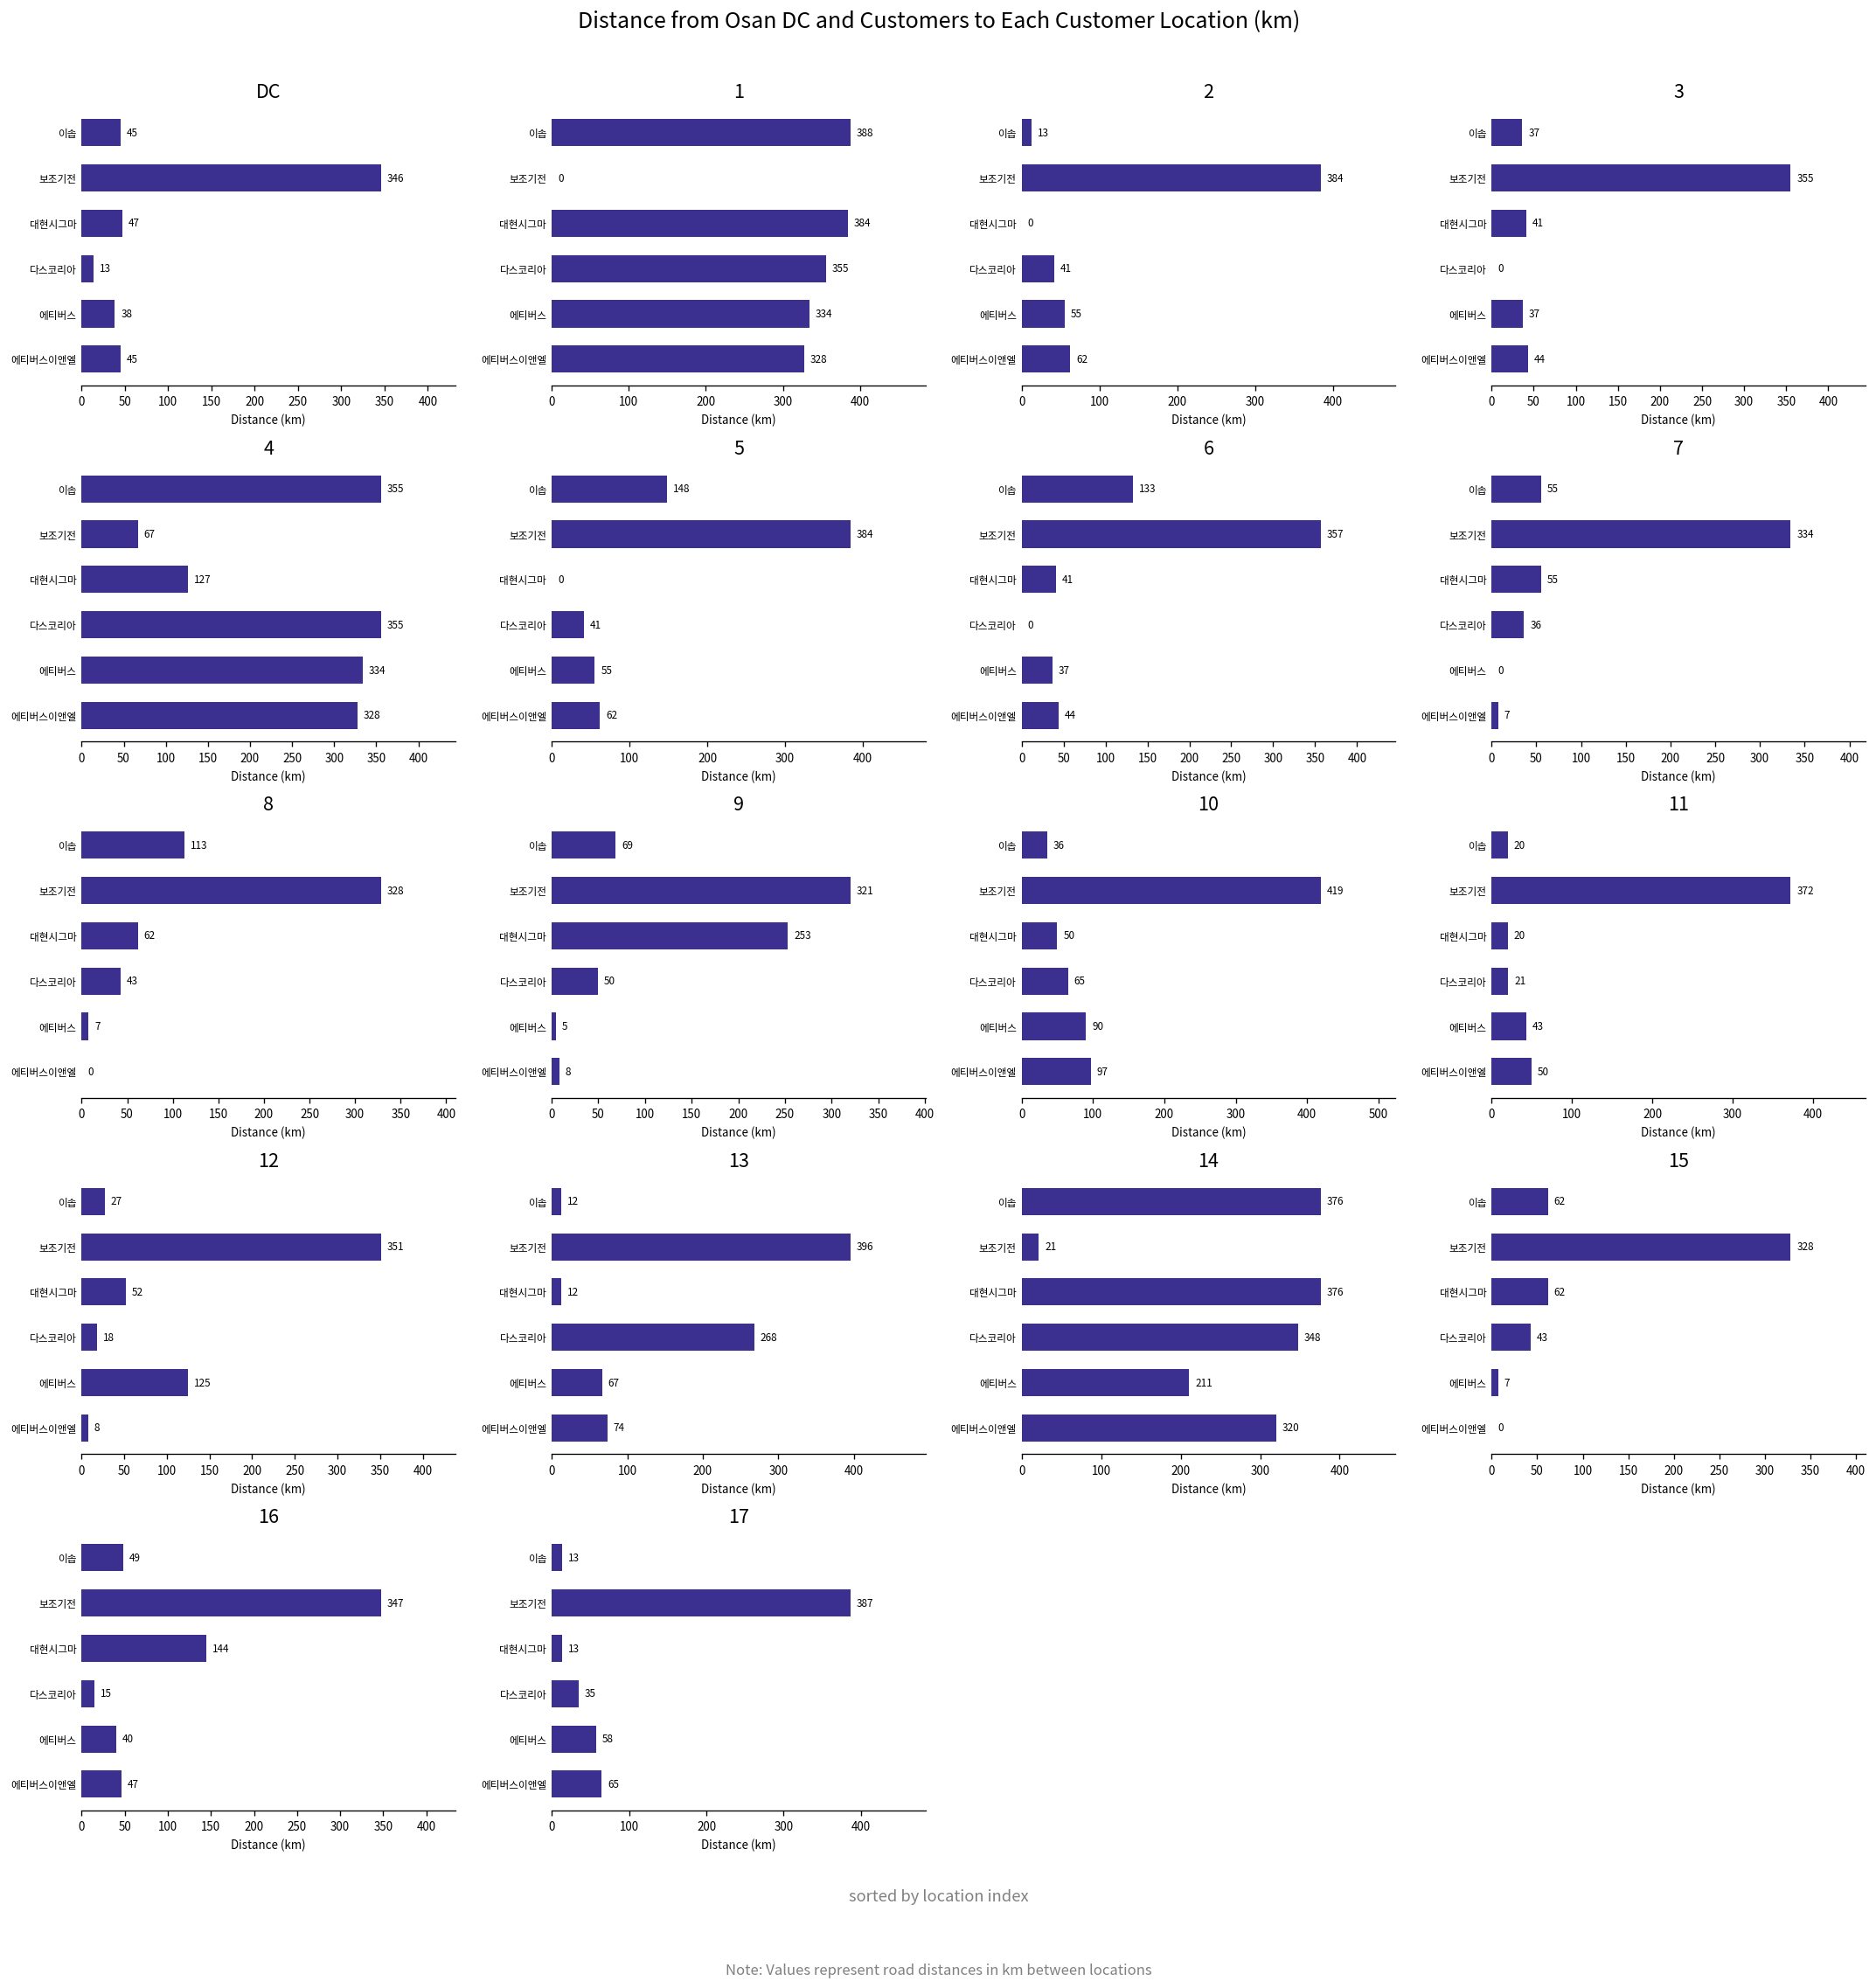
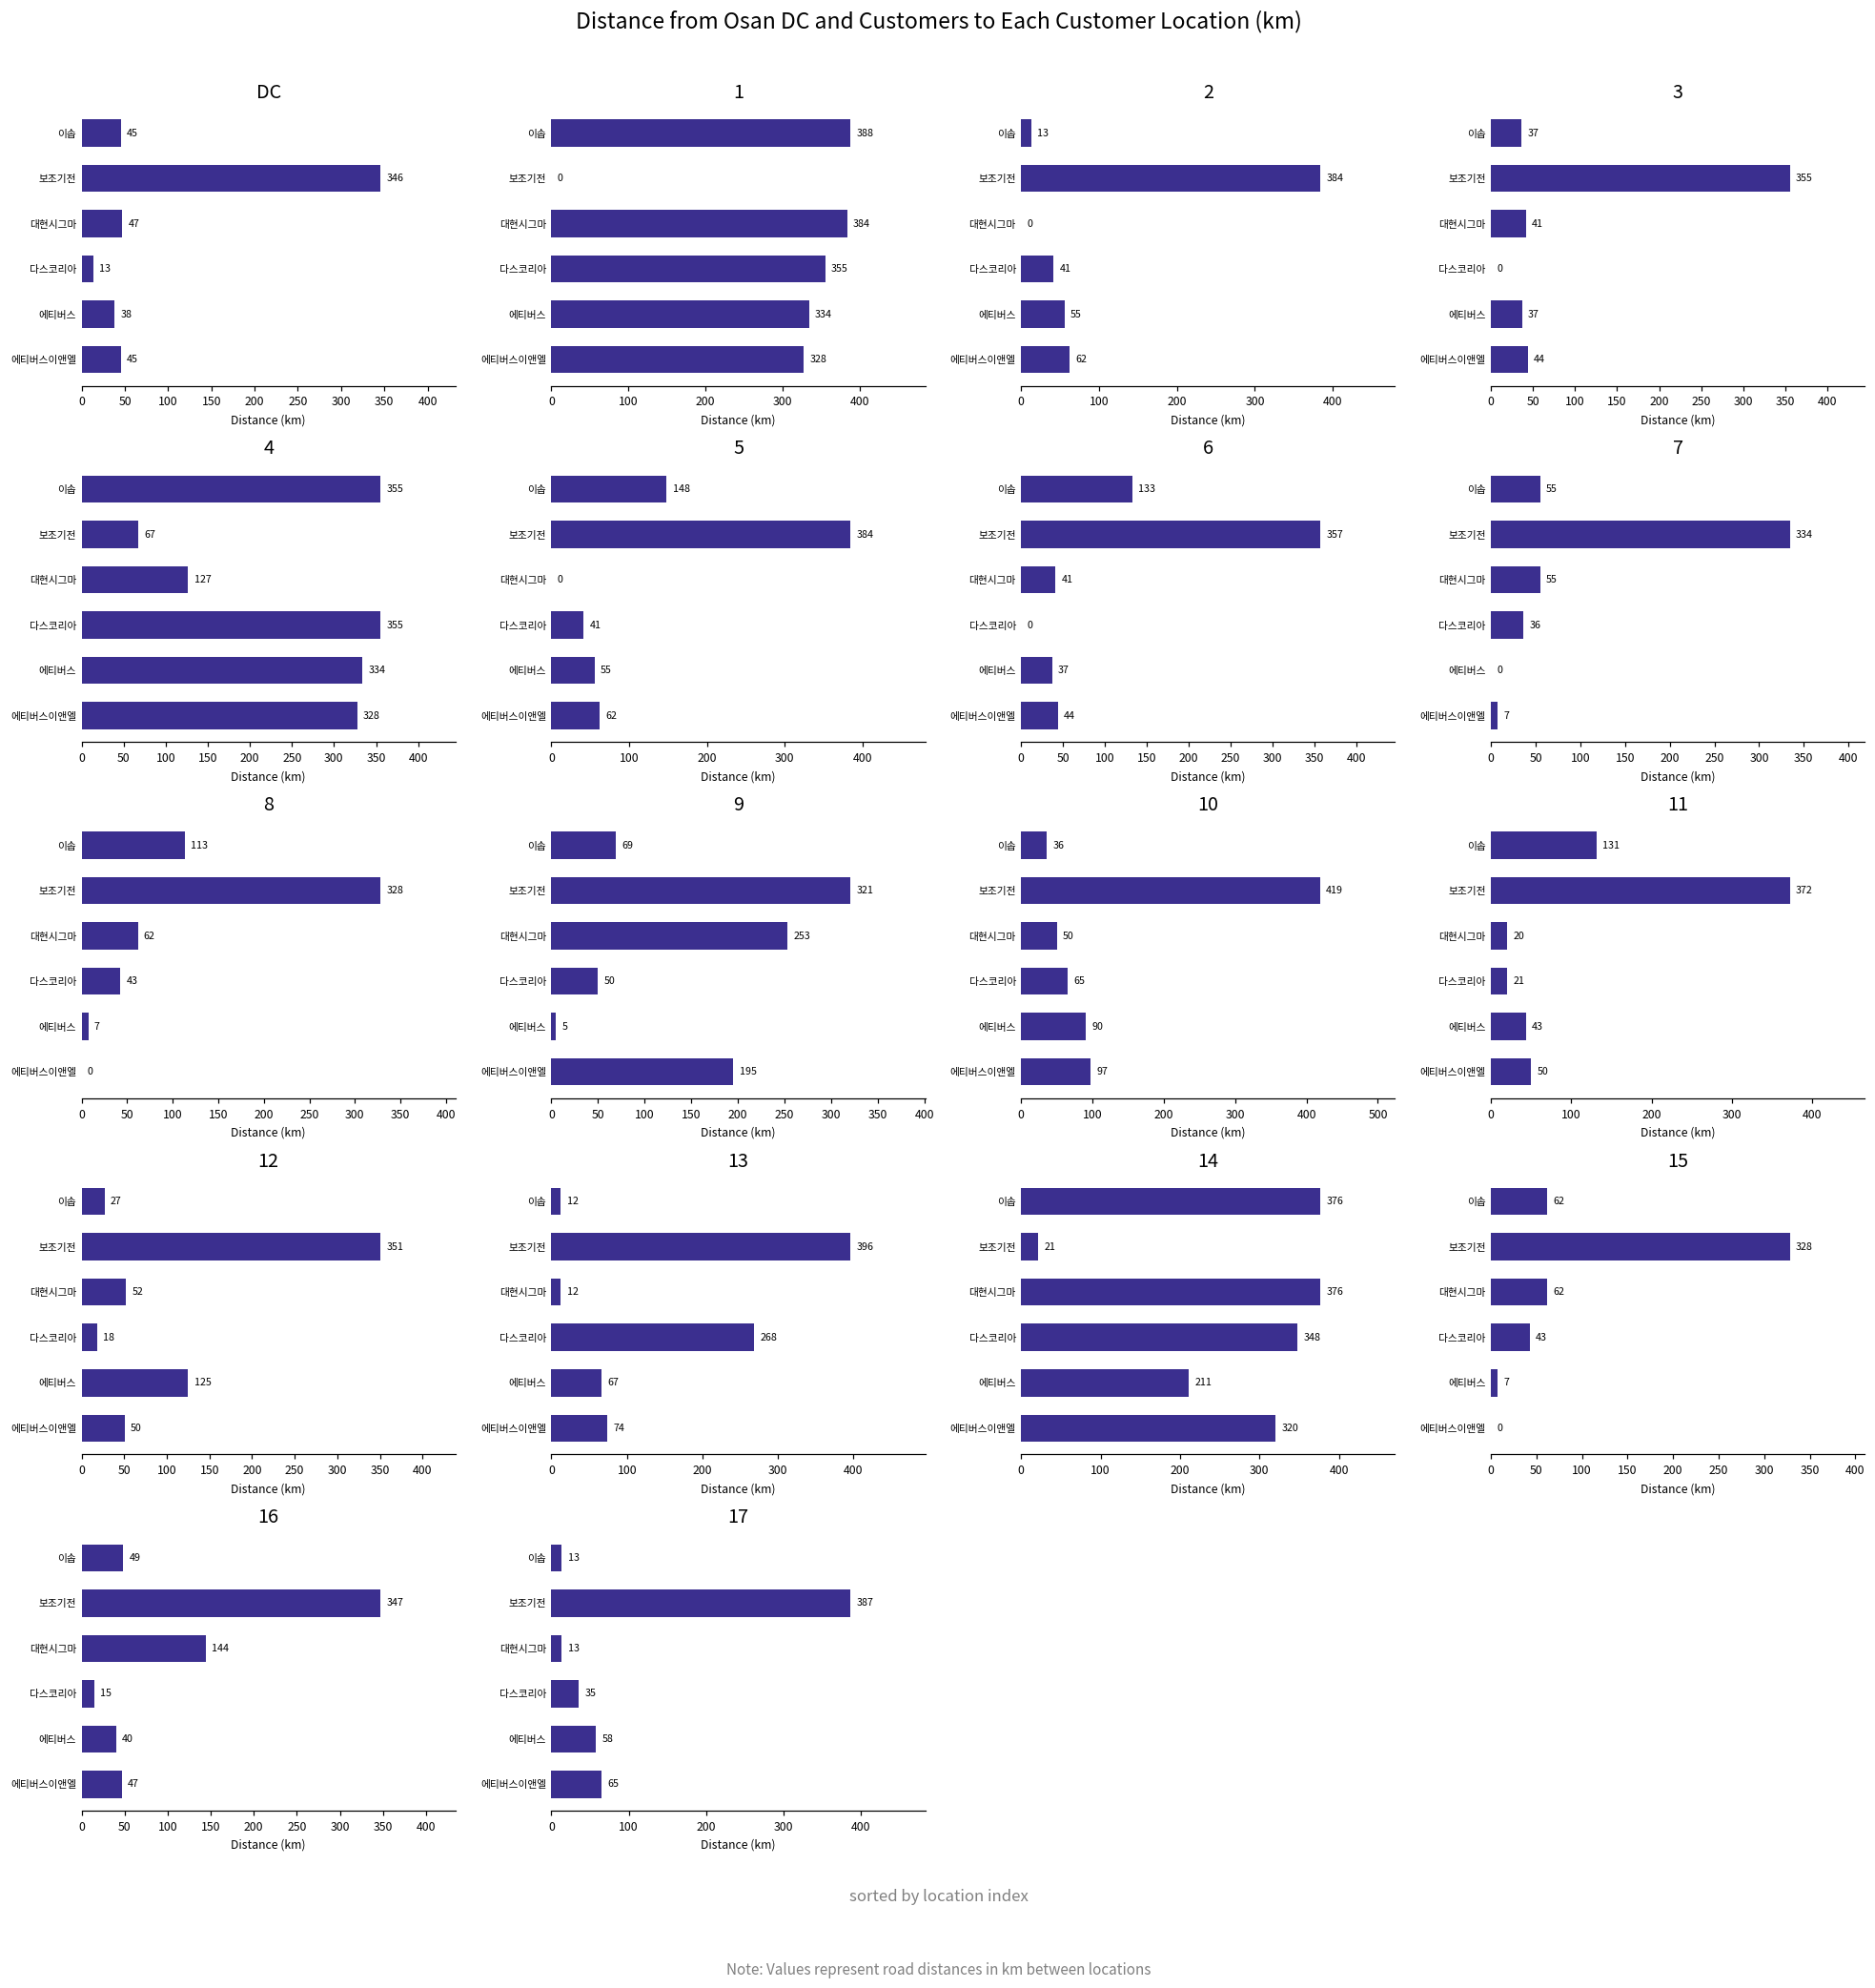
  {
    "DC": {
      "이솝": 45,
      "보조기전": 346,
      "대현시그마": 47,
      "다스코리아": 13,
      "에티버스": 38,
      "에티버스이앤엘": 45
    },
    "1": {
      "이솝": 388,
      "보조기전": 0,
      "대현시그마": 384,
      "다스코리아": 355,
      "에티버스": 334,
      "에티버스이앤엘": 328
    },
    "2": {
      "이솝": 13,
      "보조기전": 384,
      "대현시그마": 0,
      "다스코리아": 41,
      "에티버스": 55,
      "에티버스이앤엘": 62
    },
    "3": {
      "이솝": 37,
      "보조기전": 355,
      "대현시그마": 41,
      "다스코리아": 0,
      "에티버스": 37,
      "에티버스이앤엘": 44
    },
    "4": {
      "이솝": 355,
      "보조기전": 67,
      "대현시그마": 127,
      "다스코리아": 355,
      "에티버스": 334,
      "에티버스이앤엘": 328
    },
    "5": {
      "이솝": 148,
      "보조기전": 384,
      "대현시그마": 0,
      "다스코리아": 41,
      "에티버스": 55,
      "에티버스이앤엘": 62
    },
    "6": {
      "이솝": 133,
      "보조기전": 357,
      "대현시그마": 41,
      "다스코리아": 0,
      "에티버스": 37,
      "에티버스이앤엘": 44
    },
    "7": {
      "이솝": 55,
      "보조기전": 334,
      "대현시그마": 55,
      "다스코리아": 36,
      "에티버스": 0,
      "에티버스이앤엘": 7
    },
    "8": {
      "이솝": 113,
      "보조기전": 328,
      "대현시그마": 62,
      "다스코리아": 43,
      "에티버스": 7,
      "에티버스이앤엘": 0
    },
    "9": {
      "이솝": 69,
      "보조기전": 321,
      "대현시그마": 253,
      "다스코리아": 50,
      "에티버스": 5,
-     "에티버스이앤엘": 8
+     "에티버스이앤엘": 195
    },
    "10": {
      "이솝": 36,
      "보조기전": 419,
      "대현시그마": 50,
      "다스코리아": 65,
      "에티버스": 90,
      "에티버스이앤엘": 97
    },
    "11": {
-     "이솝": 20,
+     "이솝": 131,
      "보조기전": 372,
      "대현시그마": 20,
      "다스코리아": 21,
      "에티버스": 43,
      "에티버스이앤엘": 50
    },
    "12": {
      "이솝": 27,
      "보조기전": 351,
      "대현시그마": 52,
      "다스코리아": 18,
      "에티버스": 125,
-     "에티버스이앤엘": 8
+     "에티버스이앤엘": 50
    },
    "13": {
      "이솝": 12,
      "보조기전": 396,
      "대현시그마": 12,
      "다스코리아": 268,
      "에티버스": 67,
      "에티버스이앤엘": 74
    },
    "14": {
      "이솝": 376,
      "보조기전": 21,
      "대현시그마": 376,
      "다스코리아": 348,
      "에티버스": 211,
      "에티버스이앤엘": 320
    },
    "15": {
      "이솝": 62,
      "보조기전": 328,
      "대현시그마": 62,
      "다스코리아": 43,
      "에티버스": 7,
      "에티버스이앤엘": 0
    },
    "16": {
      "이솝": 49,
      "보조기전": 347,
      "대현시그마": 144,
      "다스코리아": 15,
      "에티버스": 40,
      "에티버스이앤엘": 47
    },
    "17": {
      "이솝": 13,
      "보조기전": 387,
      "대현시그마": 13,
      "다스코리아": 35,
      "에티버스": 58,
      "에티버스이앤엘": 65
    }
  }
